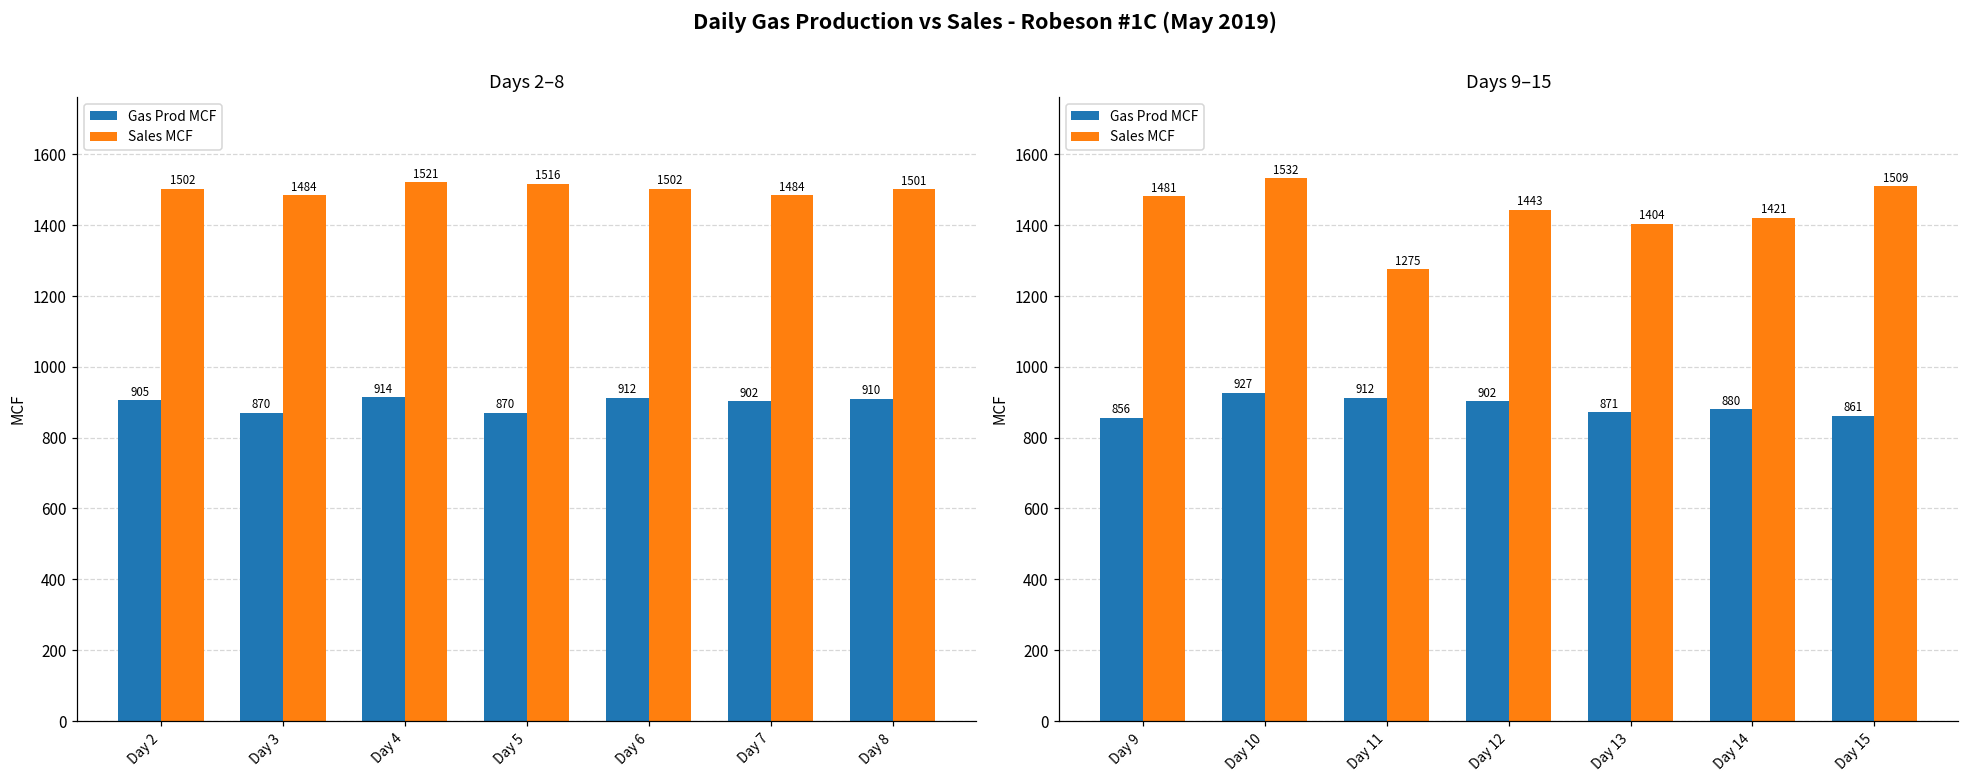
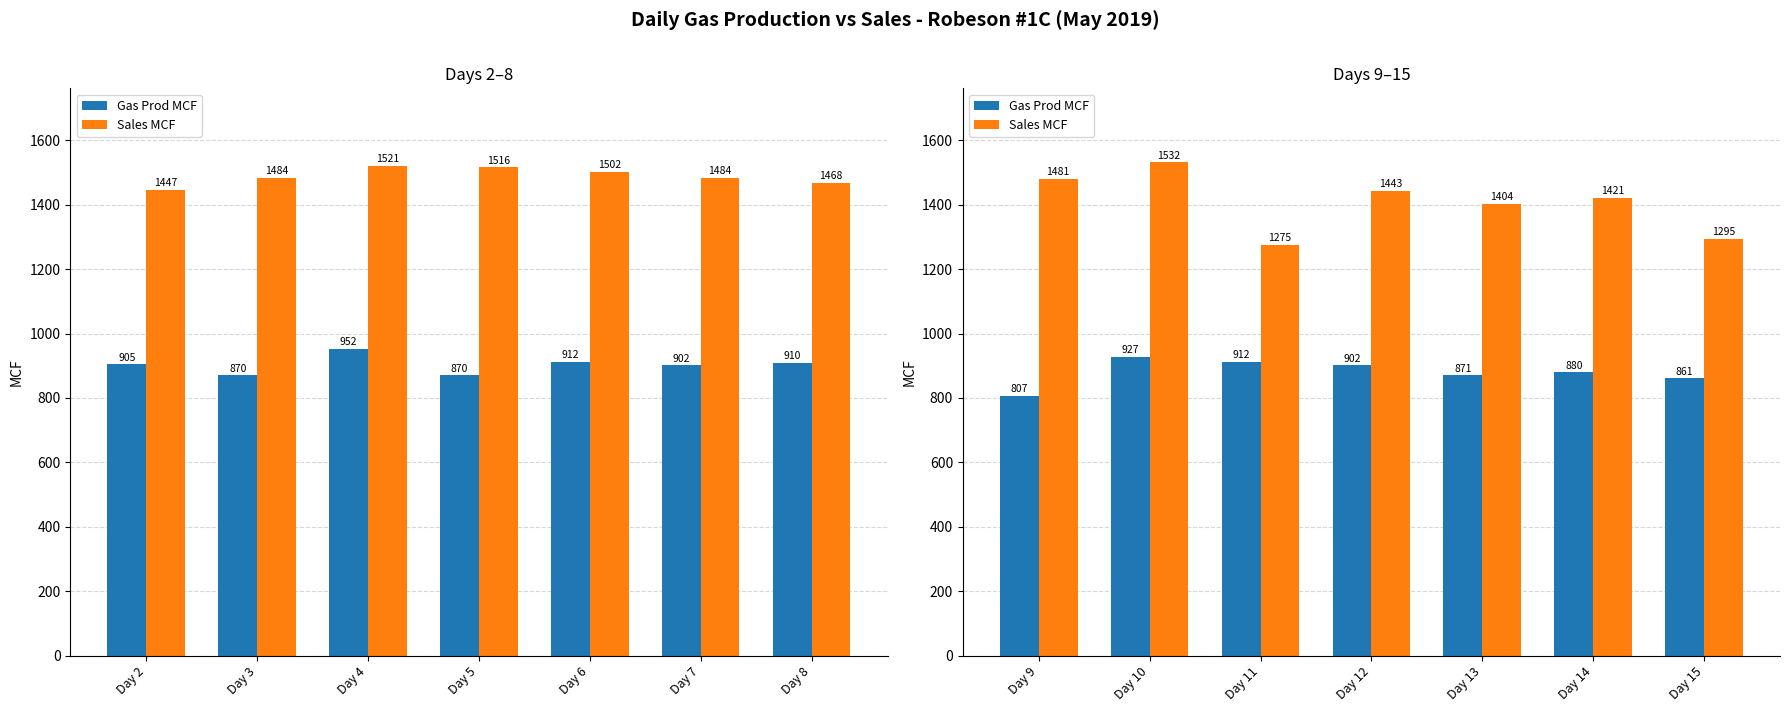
  {
    "Days 2–8": {
      "Gas Prod MCF": {
        "Day 2": 905,
        "Day 3": 870,
-       "Day 4": 914,
+       "Day 4": 952,
        "Day 5": 870,
        "Day 6": 912,
        "Day 7": 902,
        "Day 8": 910
      },
      "Sales MCF": {
-       "Day 2": 1502,
+       "Day 2": 1447,
        "Day 3": 1484,
        "Day 4": 1521,
        "Day 5": 1516,
        "Day 6": 1502,
        "Day 7": 1484,
-       "Day 8": 1501
+       "Day 8": 1468
      }
    },
    "Days 9–15": {
      "Gas Prod MCF": {
-       "Day 9": 856,
+       "Day 9": 807,
        "Day 10": 927,
        "Day 11": 912,
        "Day 12": 902,
        "Day 13": 871,
        "Day 14": 880,
        "Day 15": 861
      },
      "Sales MCF": {
        "Day 9": 1481,
        "Day 10": 1532,
        "Day 11": 1275,
        "Day 12": 1443,
        "Day 13": 1404,
        "Day 14": 1421,
-       "Day 15": 1509
+       "Day 15": 1295
      }
    }
  }
